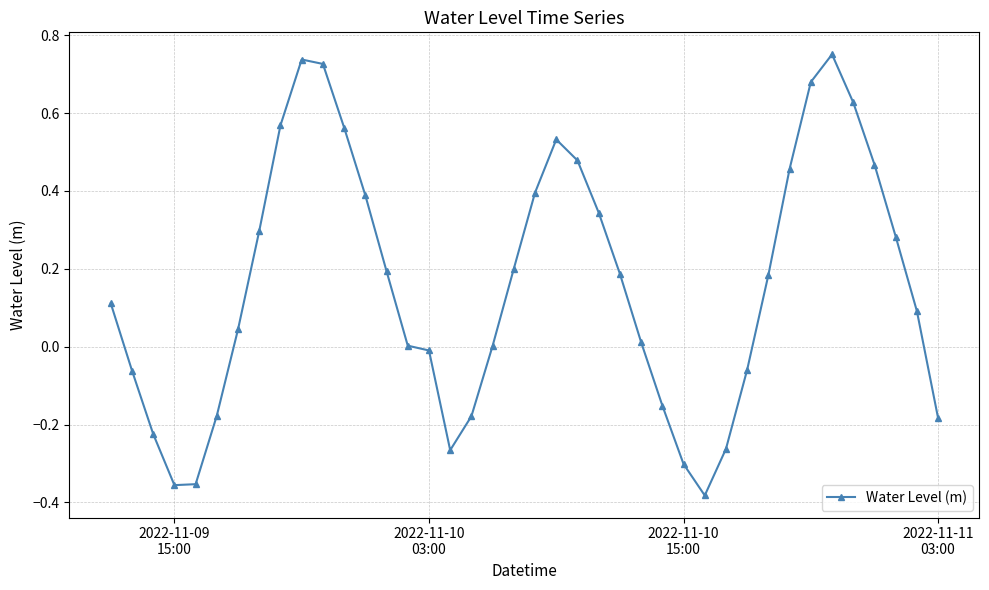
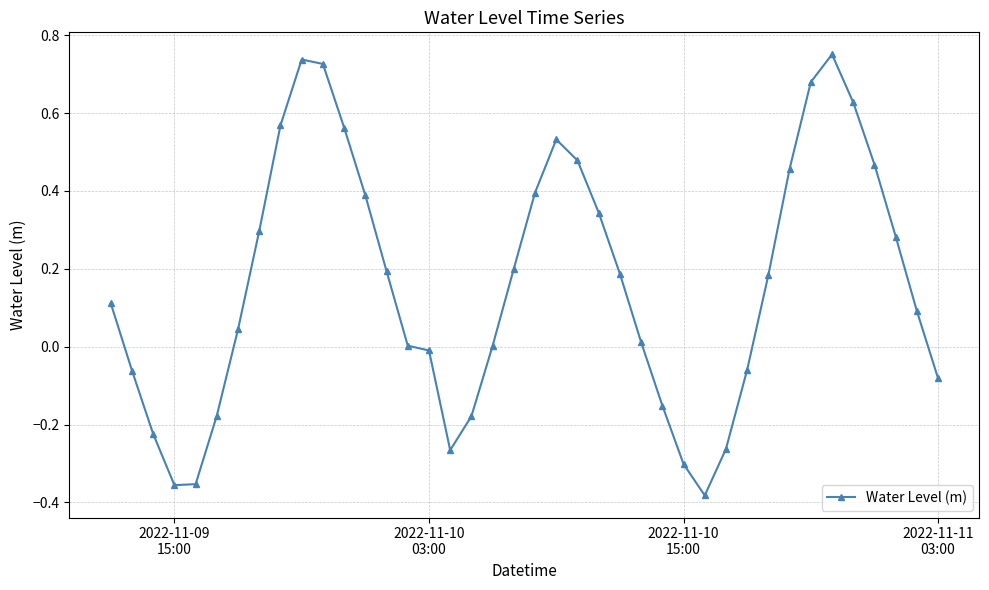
  {
    "2022-11-09 15:00": -0.36,
    "2022-11-10 03:00": -0.01,
    "2022-11-10 15:00": -0.30,
-   "2022-11-11 03:00": -0.18
+   "2022-11-11 03:00": -0.08
  }
